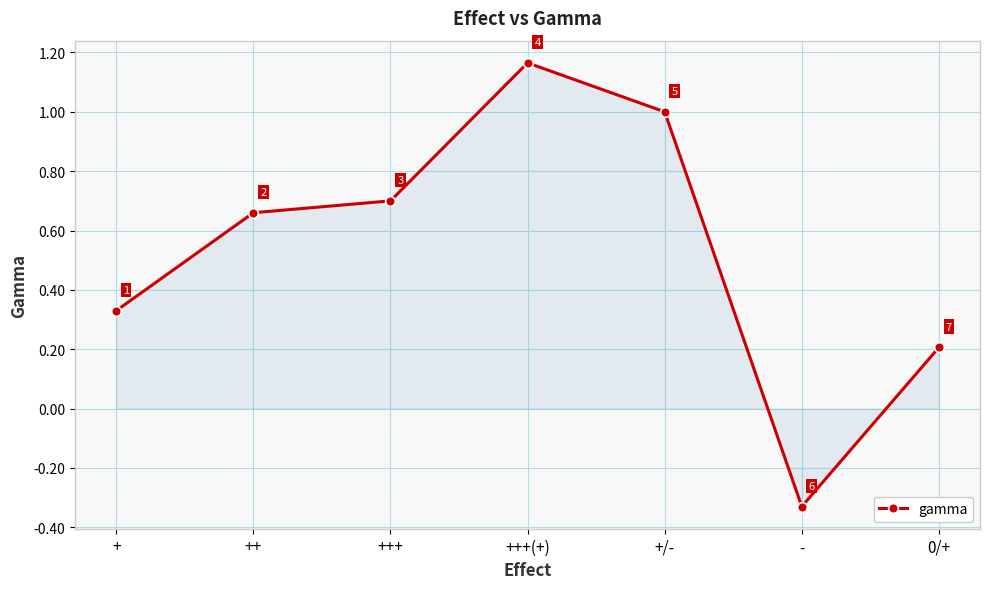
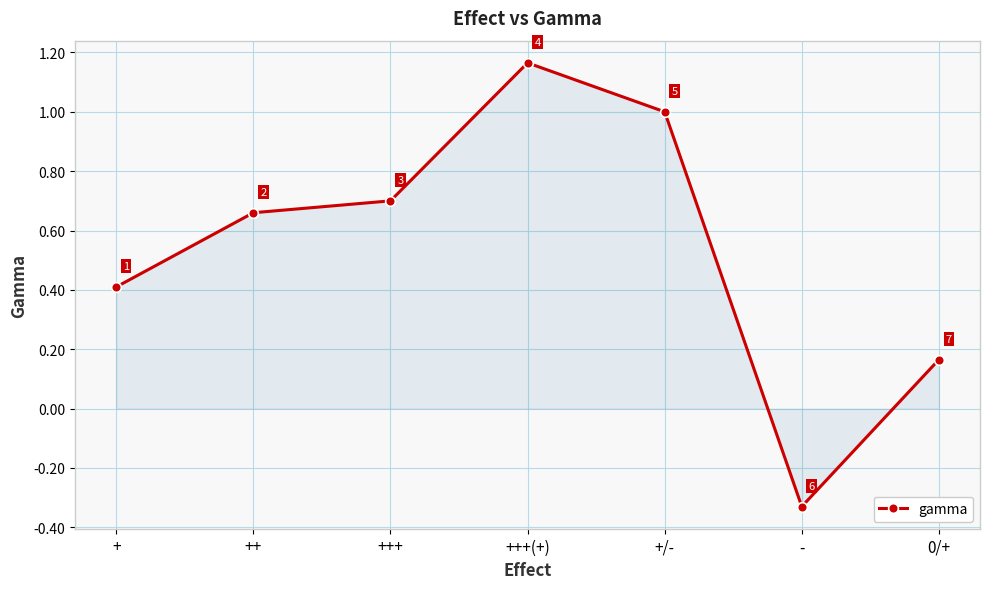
  {
    "gamma": {
-     "+": 0.33,
-     "0/+": 0.21
+     "+": 0.41,
+     "0/+": 0.17
    }
  }
